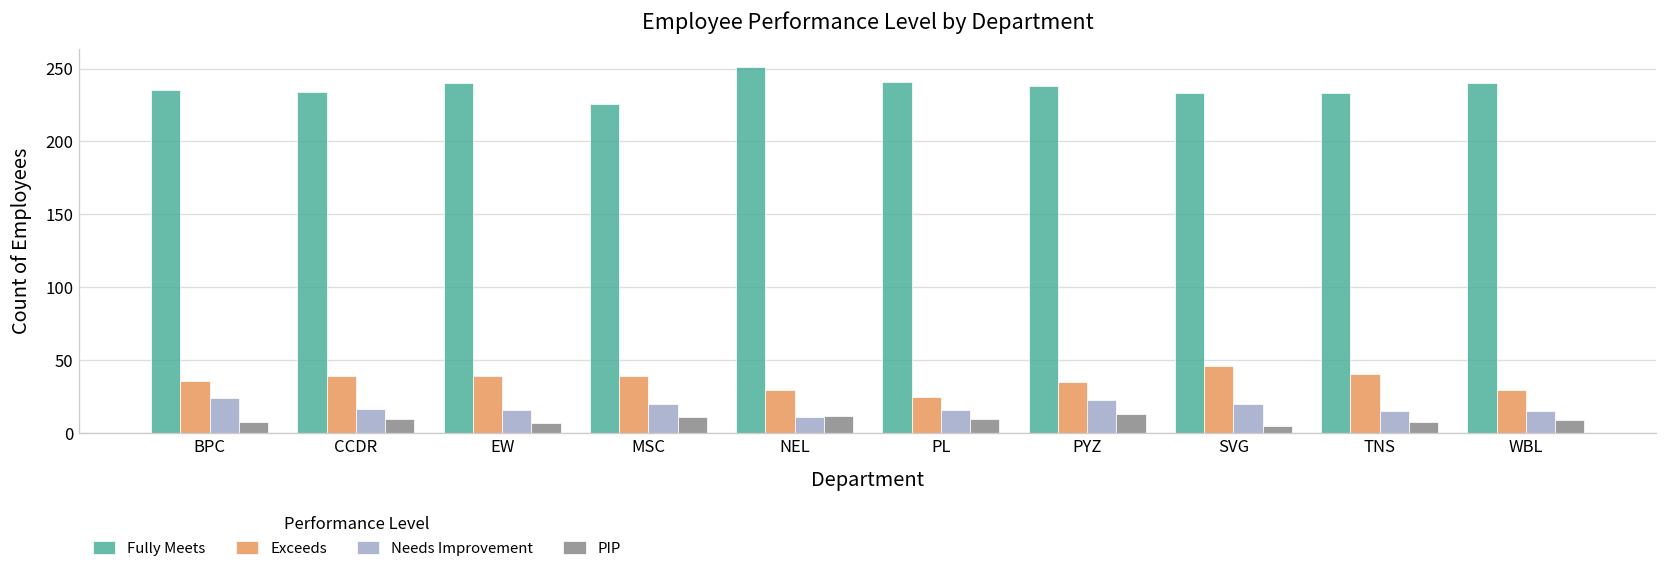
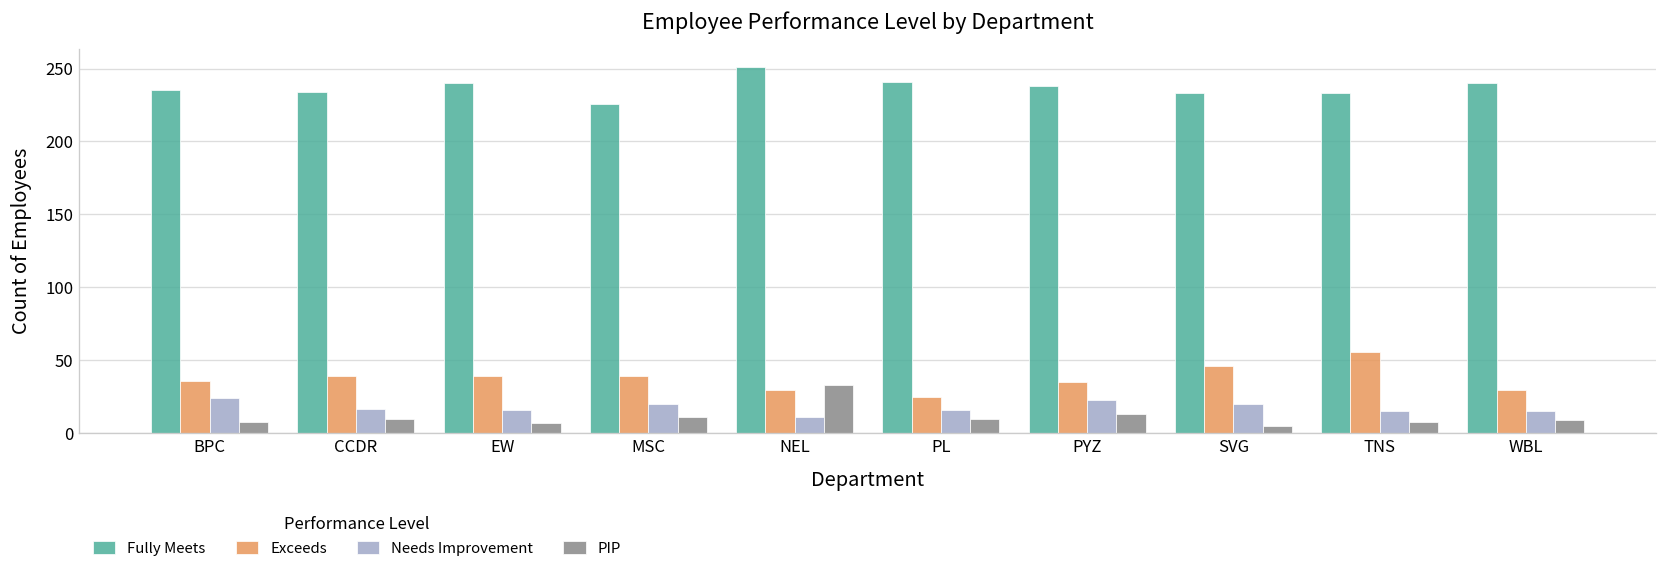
  {
    "Fully Meets": {
      "BPC": 235,
      "CCDR": 234,
      "EW": 240,
      "MSC": 226,
      "NEL": 251,
      "PL": 241,
      "PYZ": 238,
      "SVG": 233,
      "TNS": 233,
      "WBL": 240
    },
    "Exceeds": {
      "BPC": 36,
      "CCDR": 39,
      "EW": 39,
      "MSC": 39,
      "NEL": 30,
      "PL": 25,
      "PYZ": 35,
      "SVG": 46,
-     "TNS": 41,
+     "TNS": 56,
      "WBL": 30
    },
    "Needs Improvement": {
      "BPC": 24,
      "CCDR": 17,
      "EW": 16,
      "MSC": 20,
      "NEL": 11,
      "PL": 16,
      "PYZ": 23,
      "SVG": 20,
      "TNS": 15,
      "WBL": 15
    },
    "PIP": {
      "BPC": 8,
      "CCDR": 10,
      "EW": 7,
      "MSC": 11,
-     "NEL": 12,
+     "NEL": 33,
      "PL": 10,
      "PYZ": 13,
      "SVG": 5,
      "TNS": 8,
      "WBL": 9
    }
  }
